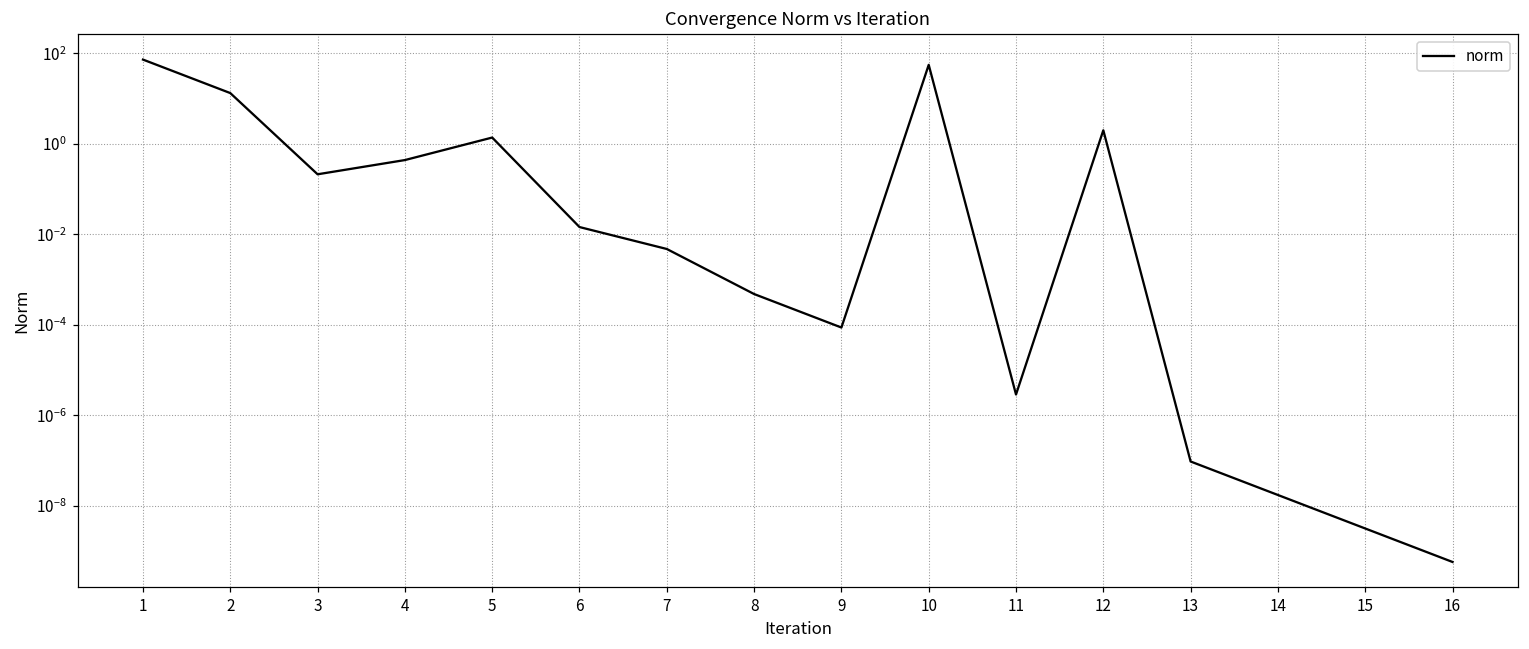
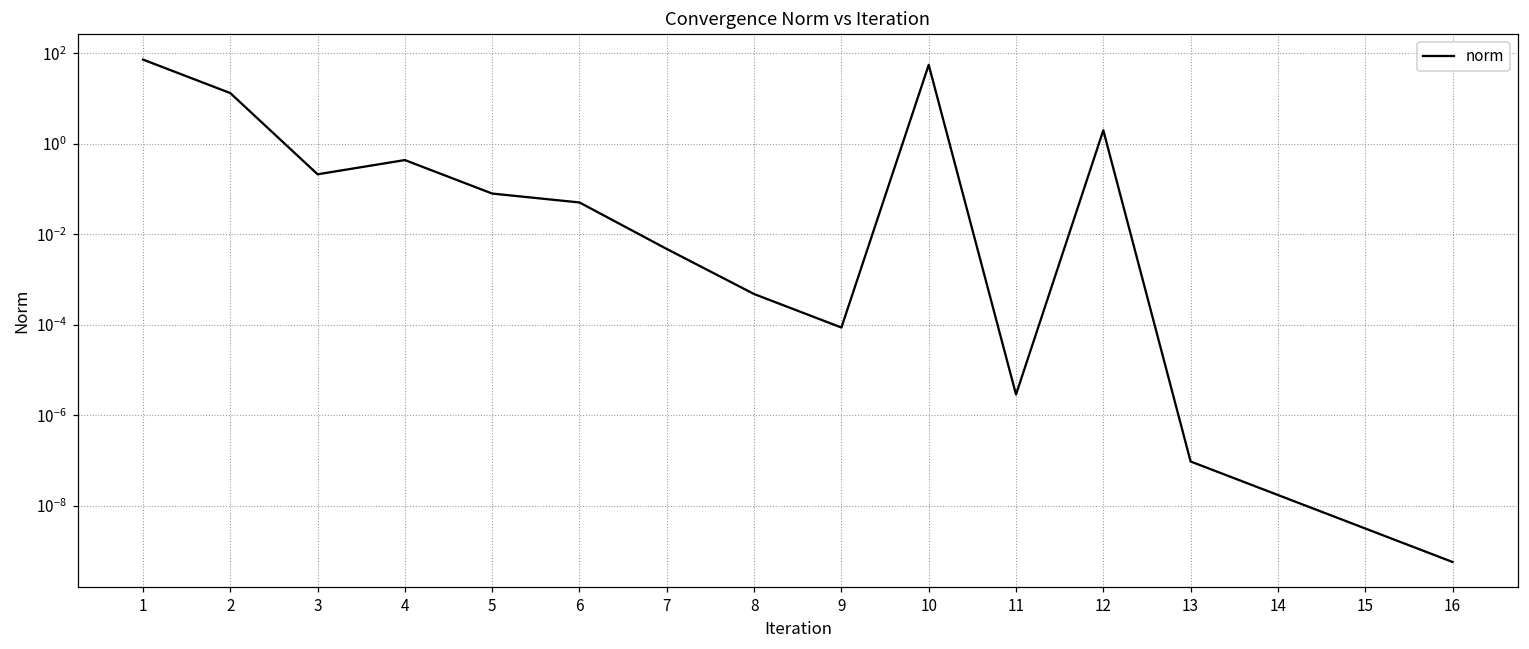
  {
    "1": 70,
    "2": 13,
    "3": 0.2,
    "4": 0.4,
-   "5": 1.4,
-   "6": 0.015,
+   "5": 0.08,
+   "6": 0.05,
    "7": 0.005,
    "8": 0.0005,
    "9": 0.00009,
    "10": 60,
    "11": 0.000003,
    "12": 2,
    "13": 0.00000010,
    "14": 0.000000017,
    "15": 0.000000003,
    "16": 0.0000000006
  }
